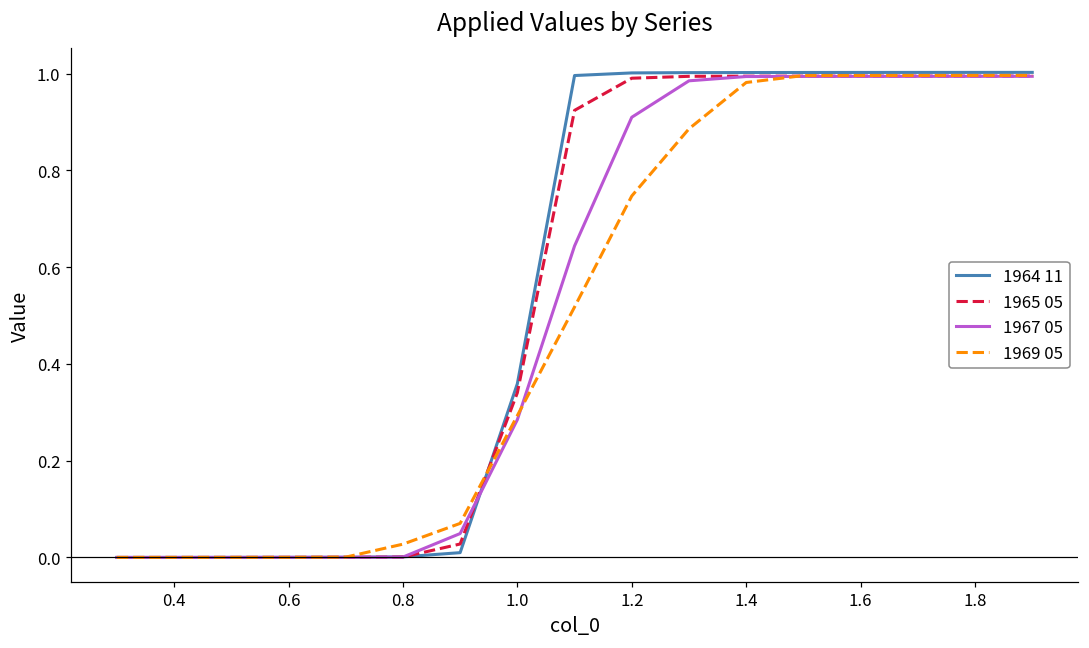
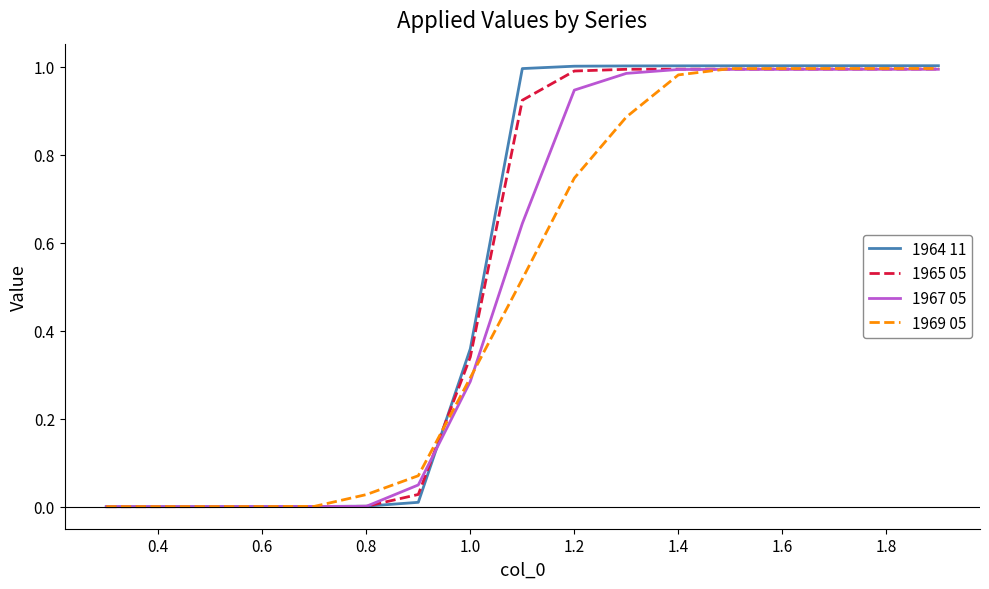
  {
    "1964 11": {
      "1.0": 0.36,
      "1.2": 1.00,
      "1.4": 1.00,
      "1.6": 1.00,
      "1.8": 1.00
    },
    "1965 05": {
      "1.0": 0.34,
      "1.2": 0.99
    },
    "1967 05": {
      "1.0": 0.28,
-     "1.2": 0.91
+     "1.2": 0.95
    },
    "1969 05": {
      "0.8": 0.03,
      "1.0": 0.29,
      "1.2": 0.75,
      "1.4": 0.98
    }
  }
